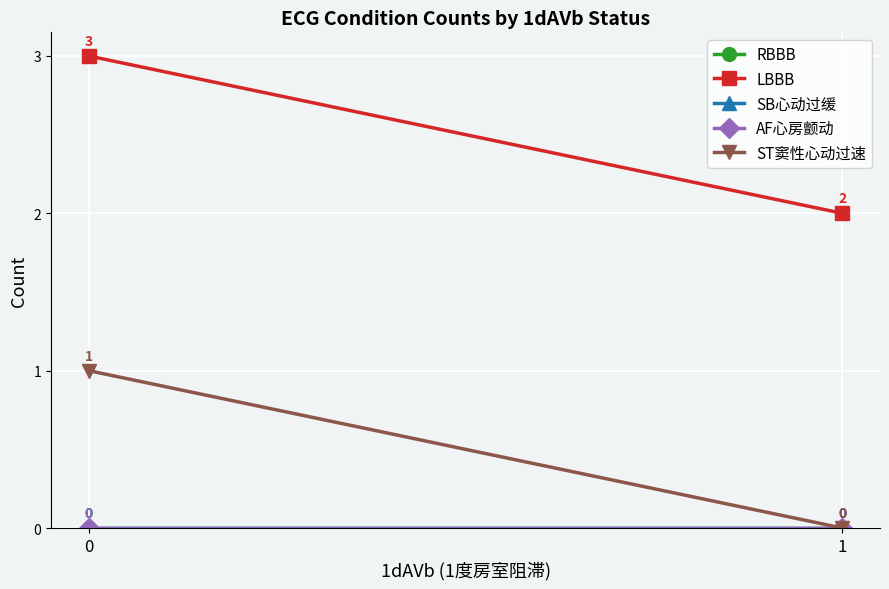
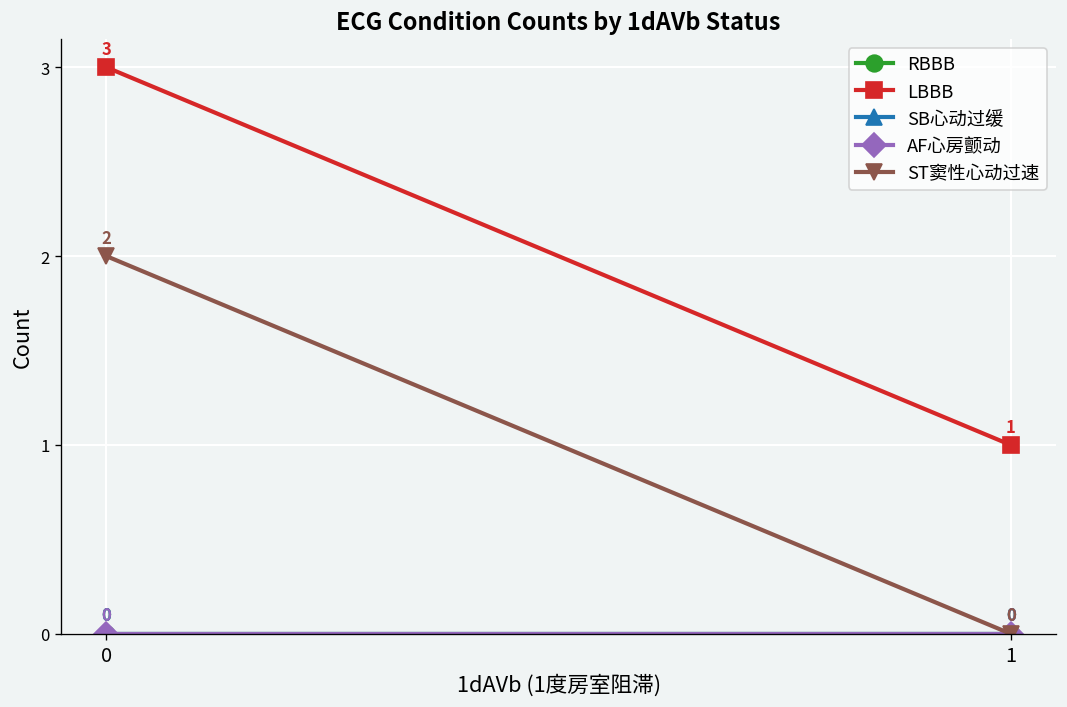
  {
    "LBBB": {
      "0": 3,
-     "1": 2
+     "1": 1
    },
    "ST窦性心动过速": {
-     "0": 1
+     "0": 2
    }
  }
